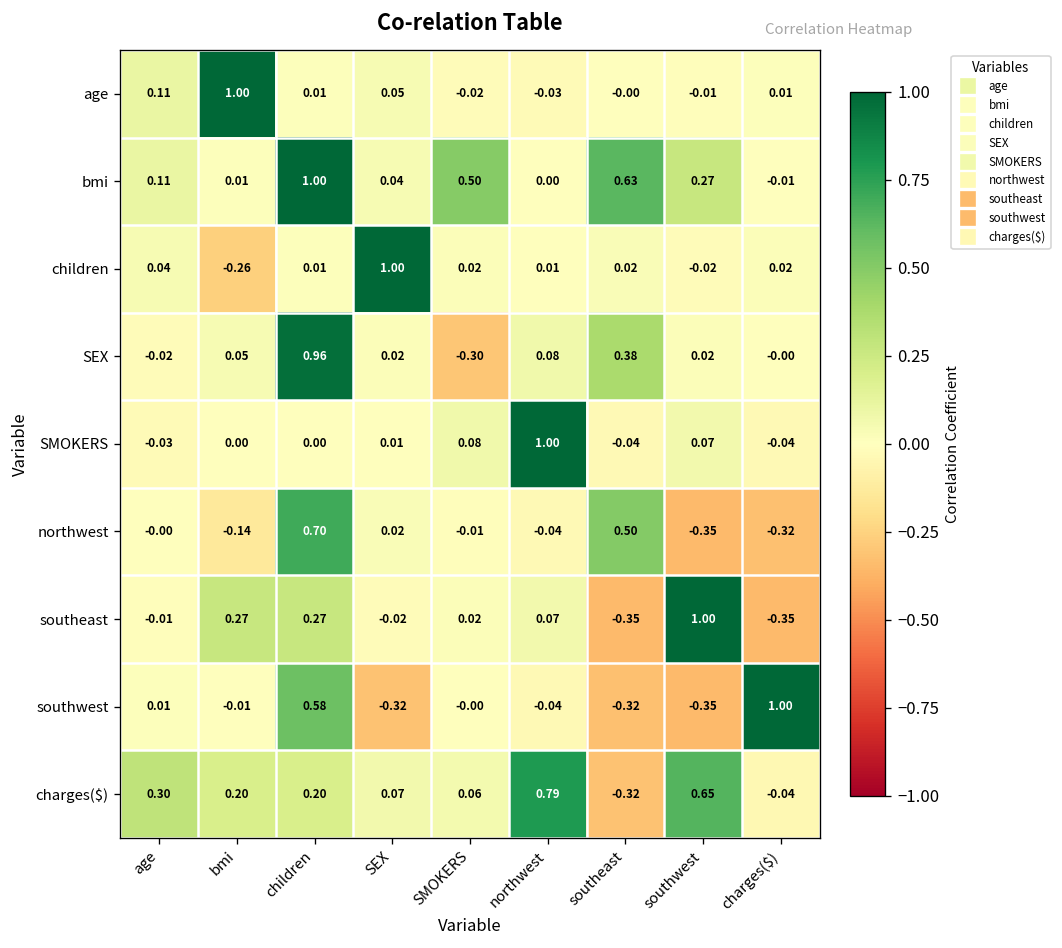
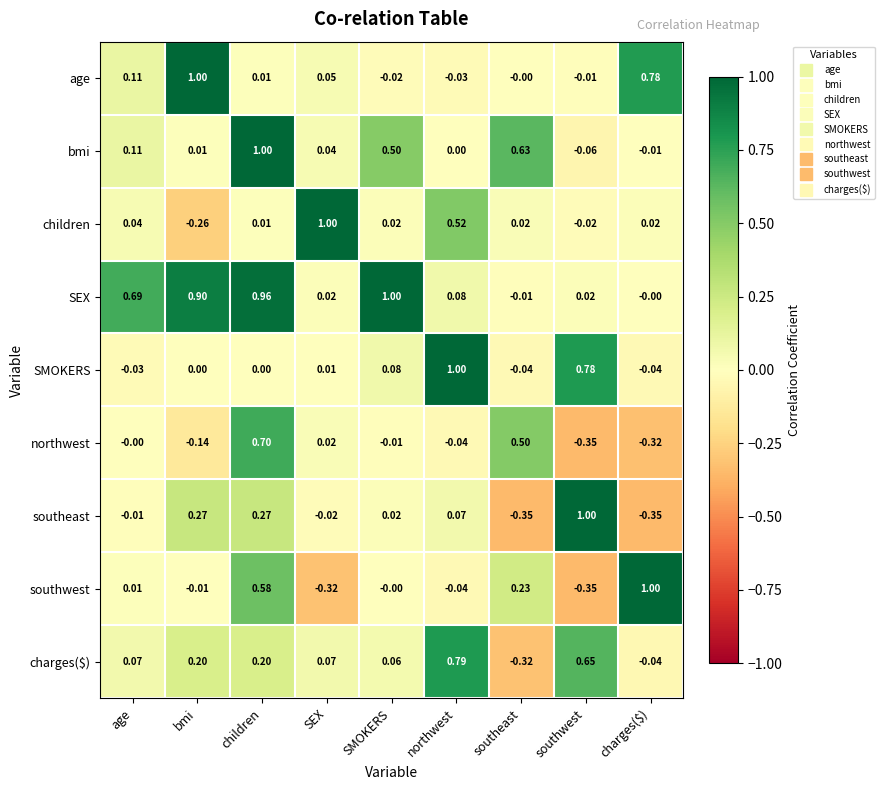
  {
    "age": {
      "age": 0.11,
      "bmi": 1.00,
      "children": 0.01,
      "SEX": 0.05,
      "SMOKERS": -0.02,
      "northwest": -0.03,
      "southeast": -0.00,
      "southwest": -0.01,
-     "charges($)": 0.01
+     "charges($)": 0.78
    },
    "bmi": {
      "age": 0.11,
      "bmi": 0.01,
      "children": 1.00,
      "SEX": 0.04,
      "SMOKERS": 0.50,
      "northwest": 0.00,
      "southeast": 0.63,
-     "southwest": 0.27,
+     "southwest": -0.06,
      "charges($)": -0.01
    },
    "children": {
      "age": 0.04,
      "bmi": -0.26,
      "children": 0.01,
      "SEX": 1.00,
      "SMOKERS": 0.02,
-     "northwest": 0.01,
+     "northwest": 0.52,
      "southeast": 0.02,
      "southwest": -0.02,
      "charges($)": 0.02
    },
    "SEX": {
-     "age": -0.02,
-     "bmi": 0.05,
+     "age": 0.69,
+     "bmi": 0.90,
      "children": 0.96,
      "SEX": 0.02,
-     "SMOKERS": -0.30,
+     "SMOKERS": 1.00,
      "northwest": 0.08,
-     "southeast": 0.38,
+     "southeast": -0.01,
      "southwest": 0.02,
      "charges($)": -0.00
    },
    "SMOKERS": {
      "age": -0.03,
      "bmi": 0.00,
      "children": 0.00,
      "SEX": 0.01,
      "SMOKERS": 0.08,
      "northwest": 1.00,
      "southeast": -0.04,
-     "southwest": 0.07,
+     "southwest": 0.78,
      "charges($)": -0.04
    },
    "northwest": {
      "age": -0.00,
      "bmi": -0.14,
      "children": 0.70,
      "SEX": 0.02,
      "SMOKERS": -0.01,
      "northwest": -0.04,
      "southeast": 0.50,
      "southwest": -0.35,
      "charges($)": -0.32
    },
    "southeast": {
      "age": -0.01,
      "bmi": 0.27,
      "children": 0.27,
      "SEX": -0.02,
      "SMOKERS": 0.02,
      "northwest": 0.07,
      "southeast": -0.35,
      "southwest": 1.00,
      "charges($)": -0.35
    },
    "southwest": {
      "age": 0.01,
      "bmi": -0.01,
      "children": 0.58,
      "SEX": -0.32,
      "SMOKERS": -0.00,
      "northwest": -0.04,
-     "southeast": -0.32,
+     "southeast": 0.23,
      "southwest": -0.35,
      "charges($)": 1.00
    },
    "charges($)": {
-     "age": 0.30,
+     "age": 0.07,
      "bmi": 0.20,
      "children": 0.20,
      "SEX": 0.07,
      "SMOKERS": 0.06,
      "northwest": 0.79,
      "southeast": -0.32,
      "southwest": 0.65,
      "charges($)": -0.04
    }
  }
